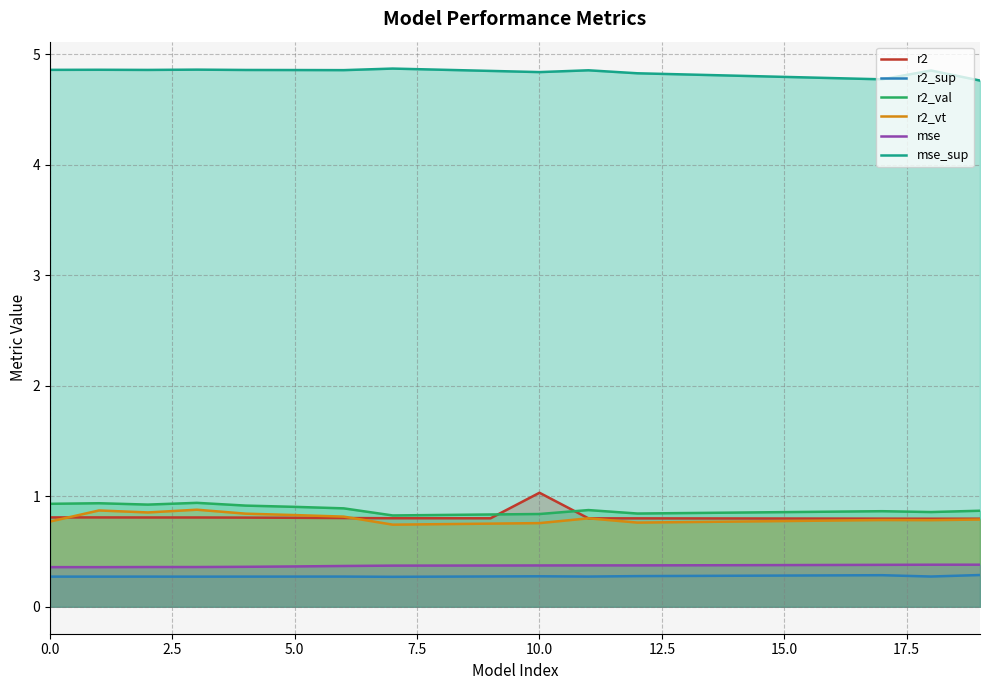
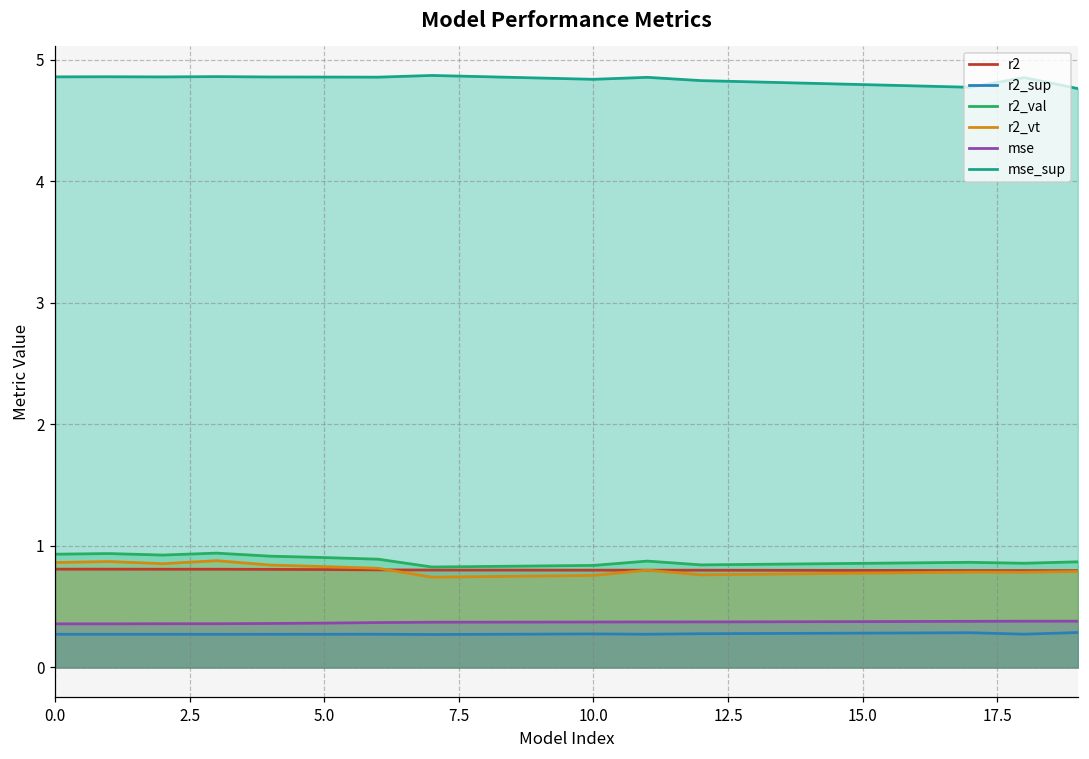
  {
    "r2": {
      "0.0": 0.81,
      "5.0": 0.81,
-     "10.0": 1.03
+     "10.0": 0.80
    },
    "r2_sup": {
      "0.0": 0.27,
      "5.0": 0.27,
      "10.0": 0.28,
      "15.0": 0.28
    },
    "r2_vt": {
-     "0.0": 0.77,
+     "0.0": 0.86,
      "5.0": 0.83,
      "10.0": 0.76
    },
    "mse": {
      "0.0": 0.36,
      "5.0": 0.37,
      "10.0": 0.37,
      "15.0": 0.38
    }
  }
